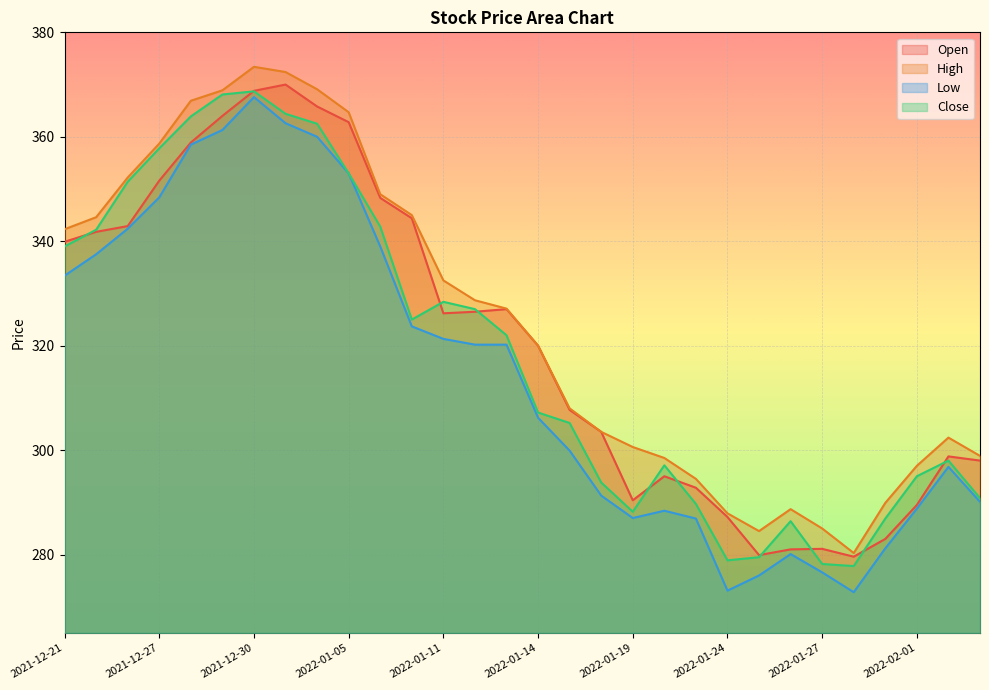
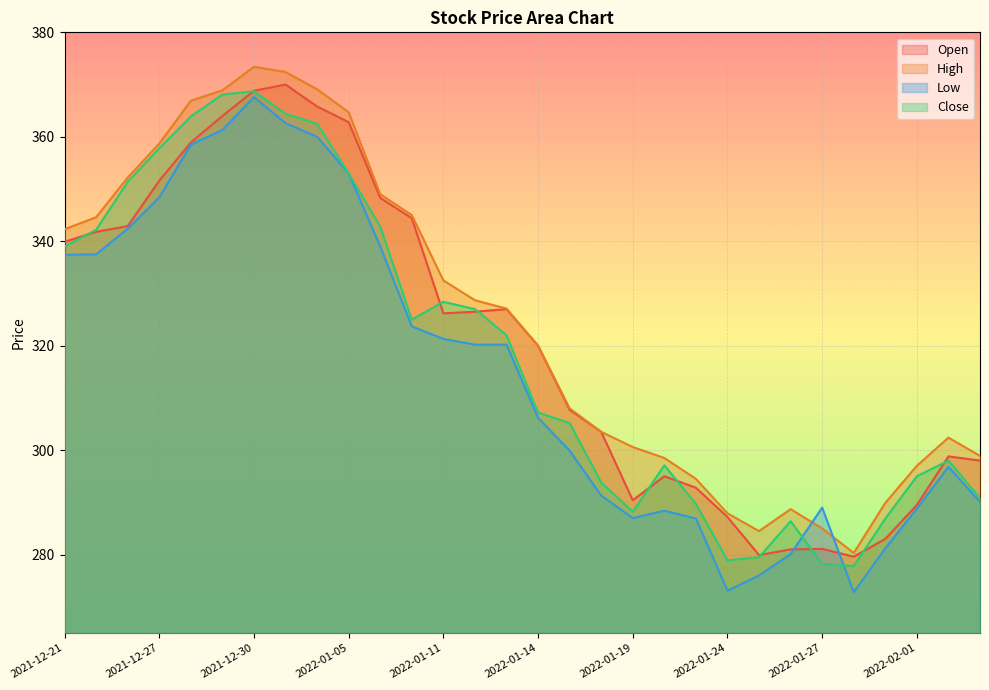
  {
    "Low": {
-     "2021-12-21": 333,
+     "2021-12-21": 337,
      "2021-12-27": 348,
      "2021-12-30": 368,
      "2022-01-11": 321,
      "2022-01-14": 306,
      "2022-01-19": 287,
      "2022-01-24": 273,
-     "2022-01-27": 277,
+     "2022-01-27": 289,
      "2022-02-01": 289
    },
    "Close": {
      "2021-12-21": 339,
      "2021-12-27": 358,
      "2022-01-11": 328,
      "2022-01-14": 307,
      "2022-01-19": 288,
      "2022-01-24": 279,
      "2022-01-27": 278,
      "2022-02-01": 295
    }
  }
